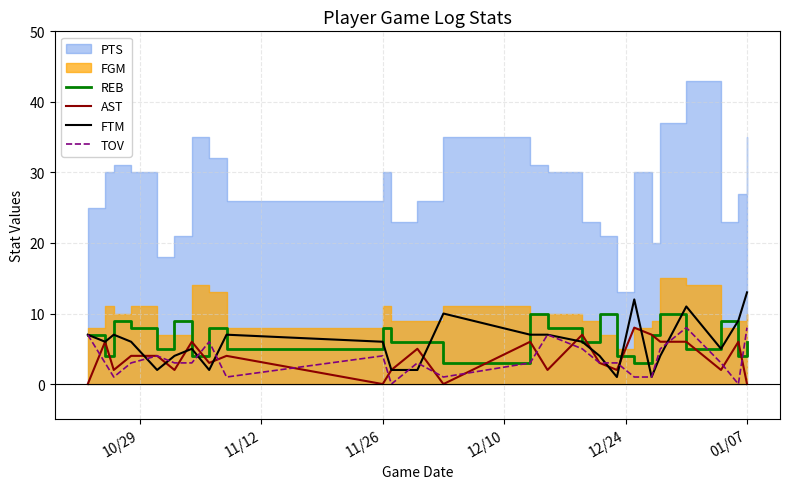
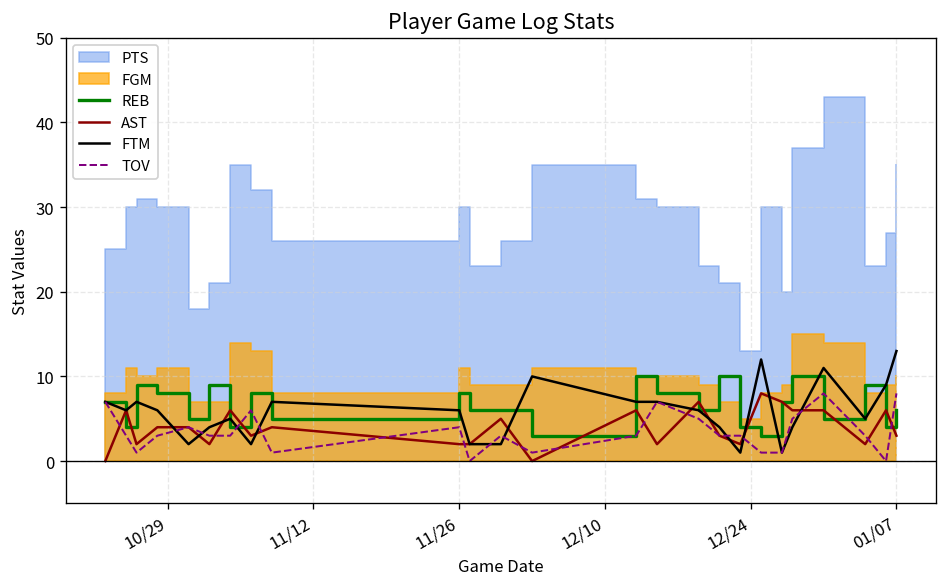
  {
    "REB": {
      "01/07": 6
    },
    "AST": {
-     "11/26": 0,
-     "01/07": 0
+     "11/26": 2,
+     "01/07": 3
    },
    "FTM": {
      "11/26": 6,
      "01/07": 13
    },
    "TOV": {
      "11/26": 4,
      "01/07": 8
    }
  }
